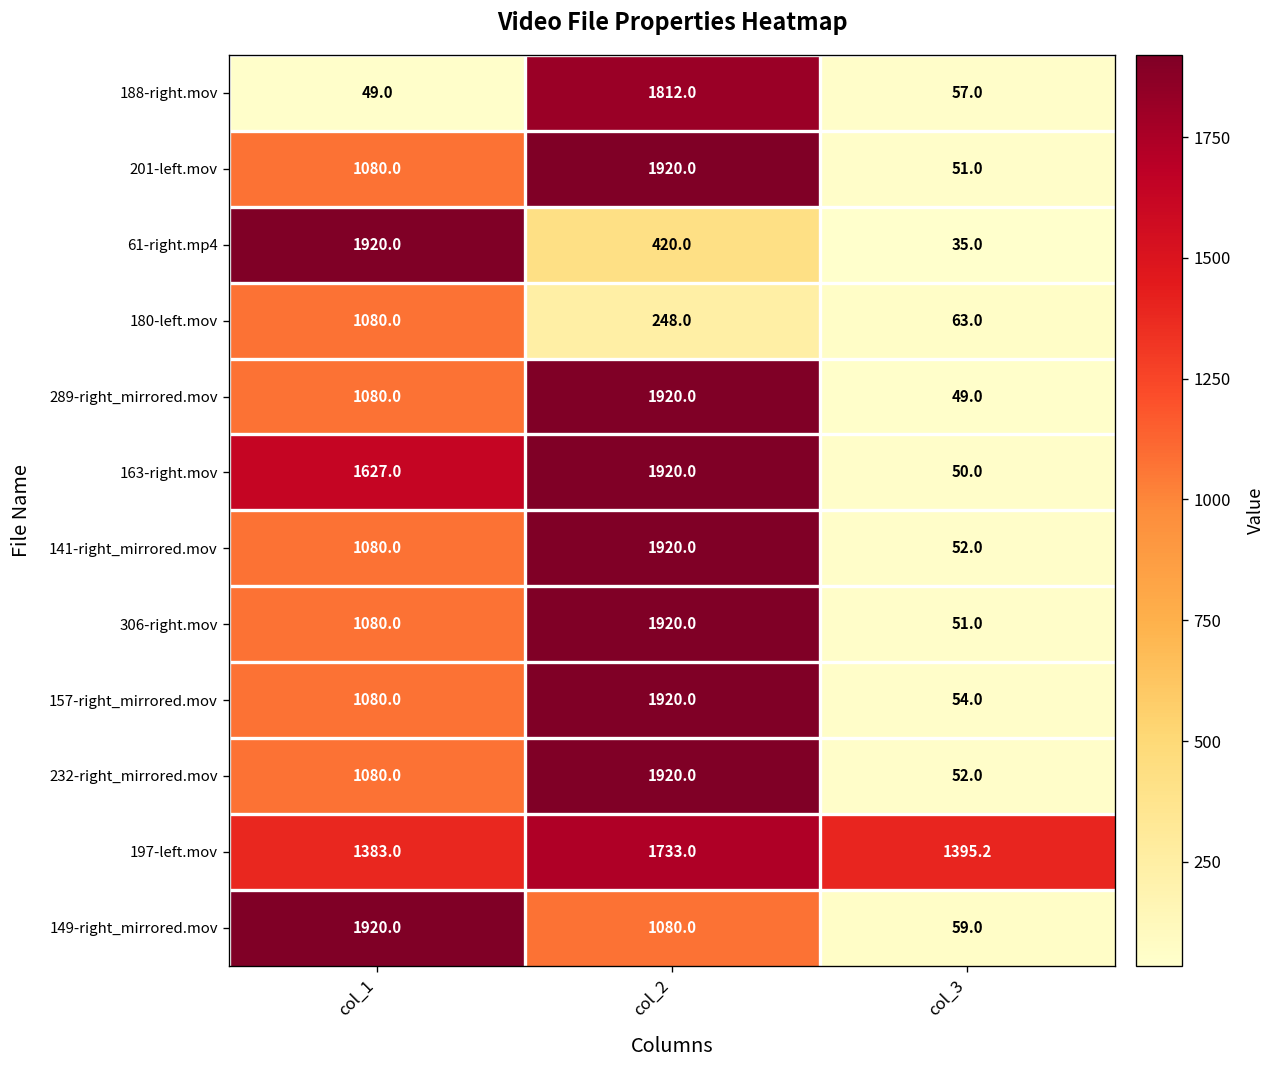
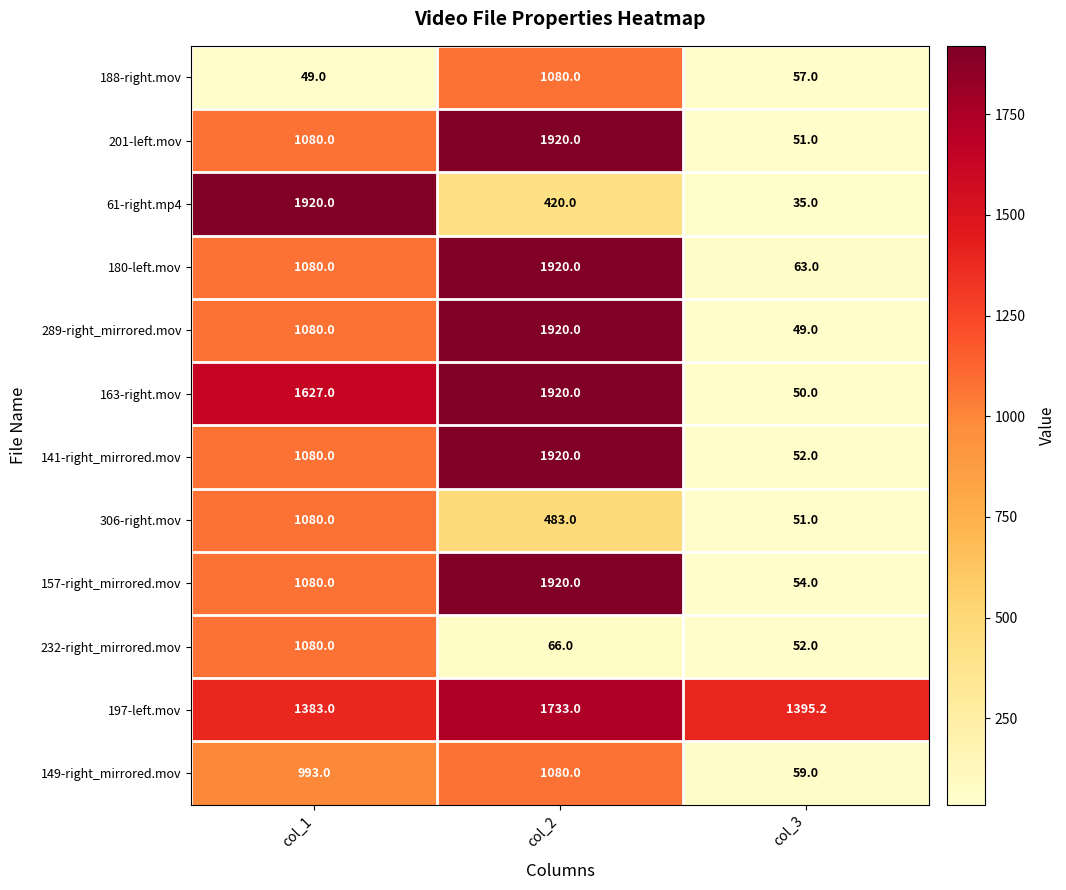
  {
    "188-right.mov": {
      "col_1": 49.0,
-     "col_2": 1812.0,
+     "col_2": 1080.0,
      "col_3": 57.0
    },
    "201-left.mov": {
      "col_1": 1080.0,
      "col_2": 1920.0,
      "col_3": 51.0
    },
    "61-right.mp4": {
      "col_1": 1920.0,
      "col_2": 420.0,
      "col_3": 35.0
    },
    "180-left.mov": {
      "col_1": 1080.0,
-     "col_2": 248.0,
+     "col_2": 1920.0,
      "col_3": 63.0
    },
    "289-right_mirrored.mov": {
      "col_1": 1080.0,
      "col_2": 1920.0,
      "col_3": 49.0
    },
    "163-right.mov": {
      "col_1": 1627.0,
      "col_2": 1920.0,
      "col_3": 50.0
    },
    "141-right_mirrored.mov": {
      "col_1": 1080.0,
      "col_2": 1920.0,
      "col_3": 52.0
    },
    "306-right.mov": {
      "col_1": 1080.0,
-     "col_2": 1920.0,
+     "col_2": 483.0,
      "col_3": 51.0
    },
    "157-right_mirrored.mov": {
      "col_1": 1080.0,
      "col_2": 1920.0,
      "col_3": 54.0
    },
    "232-right_mirrored.mov": {
      "col_1": 1080.0,
-     "col_2": 1920.0,
+     "col_2": 66.0,
      "col_3": 52.0
    },
    "197-left.mov": {
      "col_1": 1383.0,
      "col_2": 1733.0,
      "col_3": 1395.2
    },
    "149-right_mirrored.mov": {
-     "col_1": 1920.0,
+     "col_1": 993.0,
      "col_2": 1080.0,
      "col_3": 59.0
    }
  }
